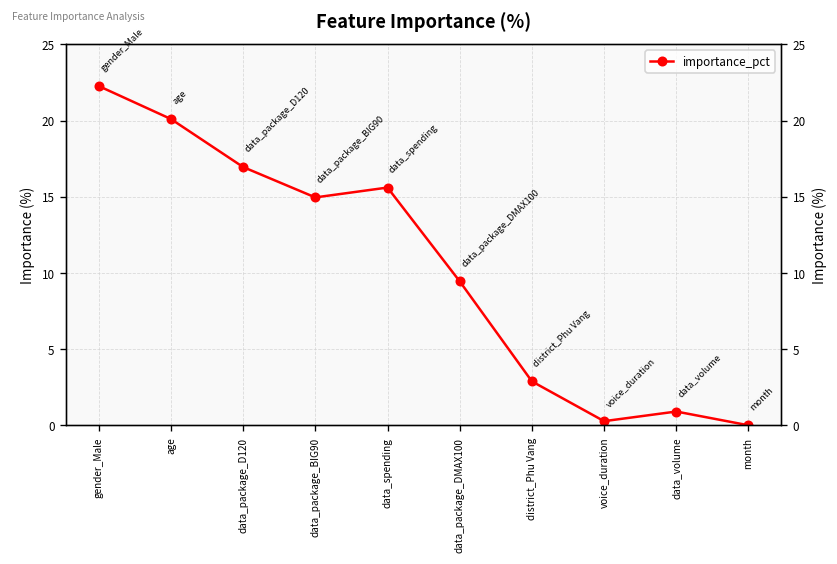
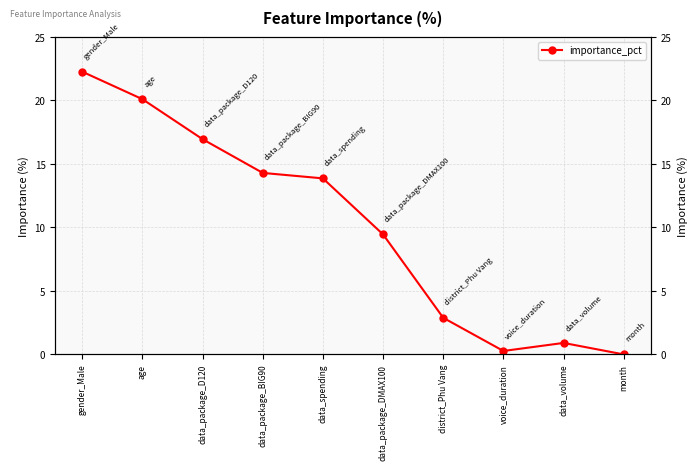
  {
    "gender_Male": 22.3,
    "age": 20.1,
    "data_package_D120": 16.9,
-   "data_package_BIG90": 15.0,
-   "data_spending": 15.6,
+   "data_package_BIG90": 14.3,
+   "data_spending": 13.9,
    "data_package_DMAX100": 9.4,
    "district_Phu Vang": 2.9,
    "voice_duration": 0.3,
    "data_volume": 0.9,
    "month": 0.0
  }
